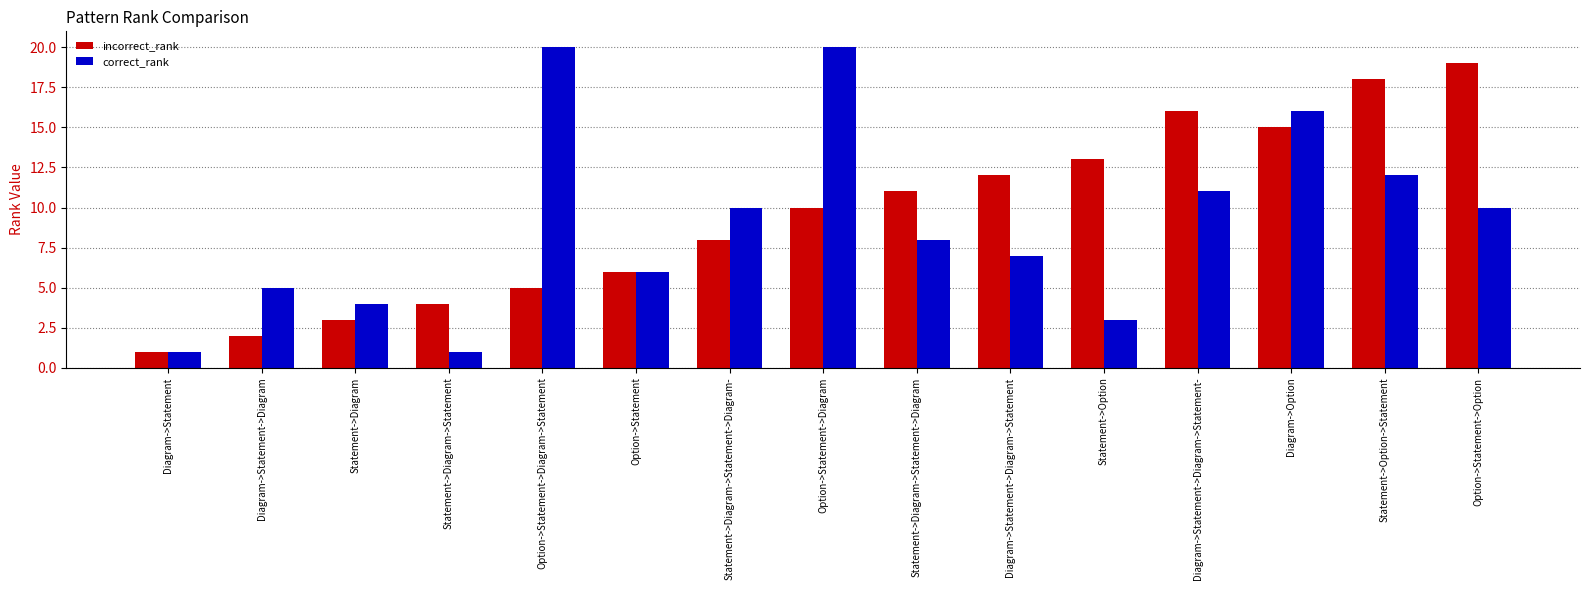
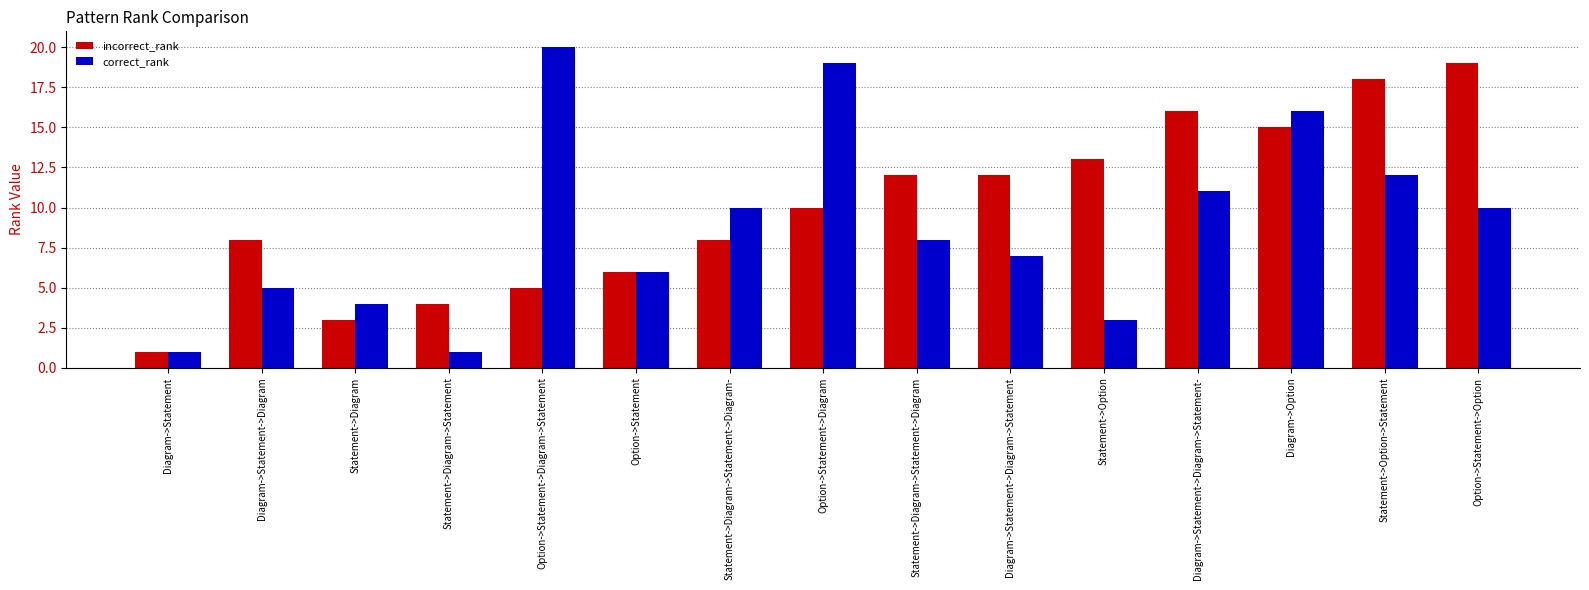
  {
    "incorrect_rank": {
      "Diagram->Statement": 1,
-     "Diagram->Statement->Diagram": 2,
+     "Diagram->Statement->Diagram": 8,
      "Statement->Diagram": 3,
      "Statement->Diagram->Statement": 4,
      "Option->Statement->Diagram->Statement": 5,
      "Option->Statement": 6,
      "Statement->Diagram->Statement->Diagram-": 8,
      "Option->Statement->Diagram": 10,
-     "Statement->Diagram->Statement->Diagram": 11,
+     "Statement->Diagram->Statement->Diagram": 12,
      "Diagram->Statement->Diagram->Statement": 12,
      "Statement->Option": 13,
      "Diagram->Statement->Diagram->Statement-": 16,
      "Diagram->Option": 15,
      "Statement->Option->Statement": 18,
      "Option->Statement->Option": 19
    },
    "correct_rank": {
      "Diagram->Statement": 1,
      "Diagram->Statement->Diagram": 5,
      "Statement->Diagram": 4,
      "Statement->Diagram->Statement": 1,
      "Option->Statement->Diagram->Statement": 20,
      "Option->Statement": 6,
      "Statement->Diagram->Statement->Diagram-": 10,
-     "Option->Statement->Diagram": 20,
+     "Option->Statement->Diagram": 19,
      "Statement->Diagram->Statement->Diagram": 8,
      "Diagram->Statement->Diagram->Statement": 7,
      "Statement->Option": 3,
      "Diagram->Statement->Diagram->Statement-": 11,
      "Diagram->Option": 16,
      "Statement->Option->Statement": 12,
      "Option->Statement->Option": 10
    }
  }
